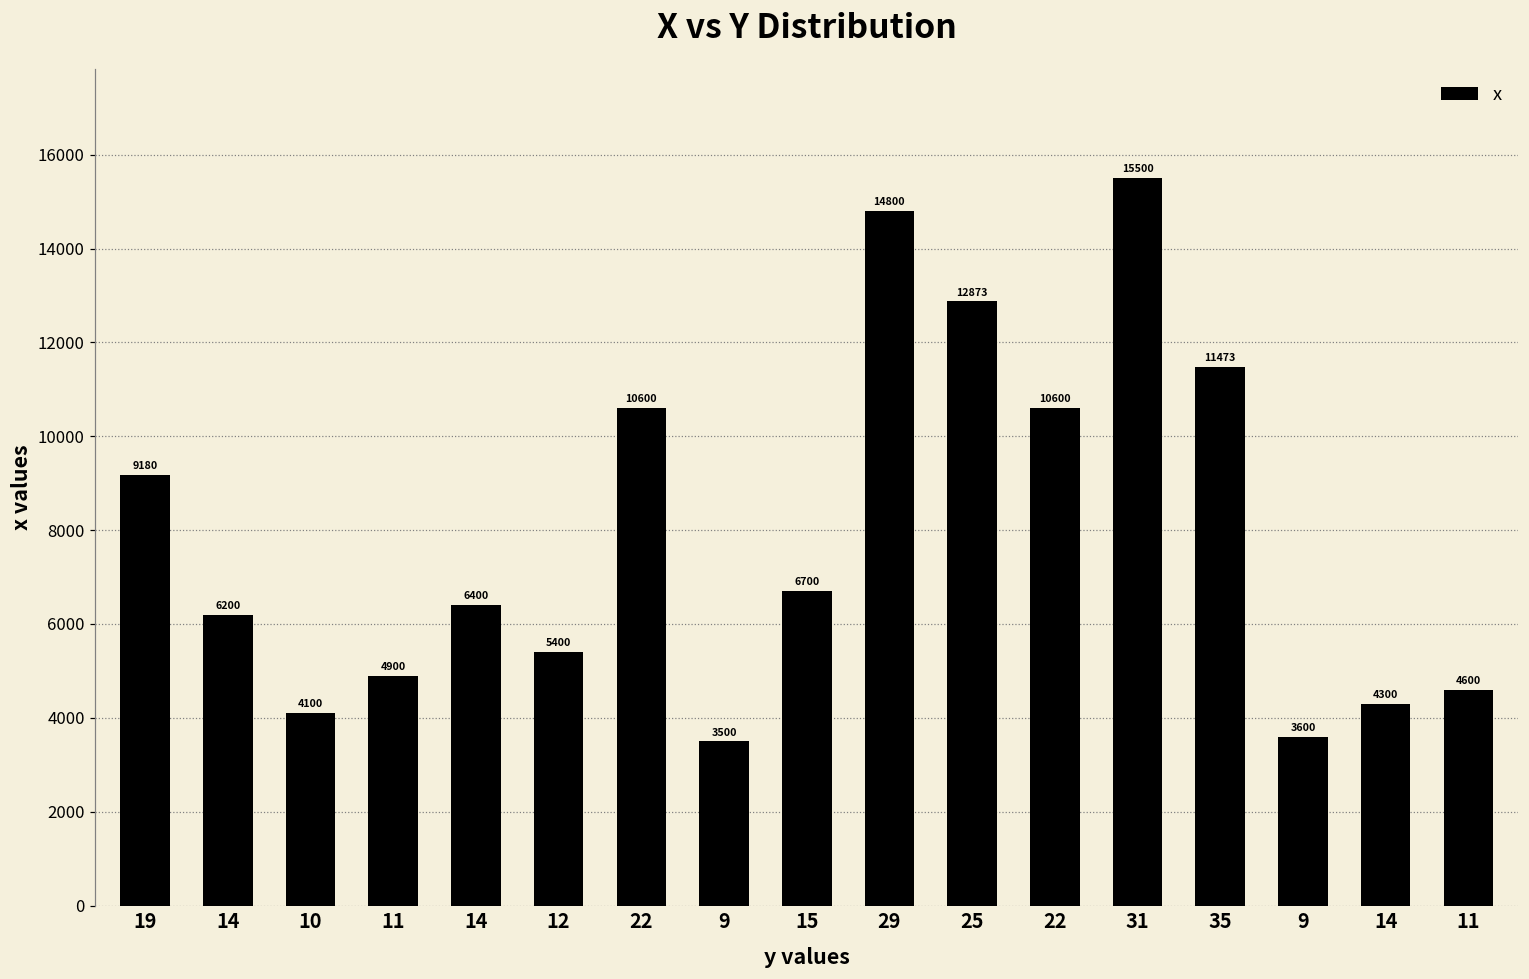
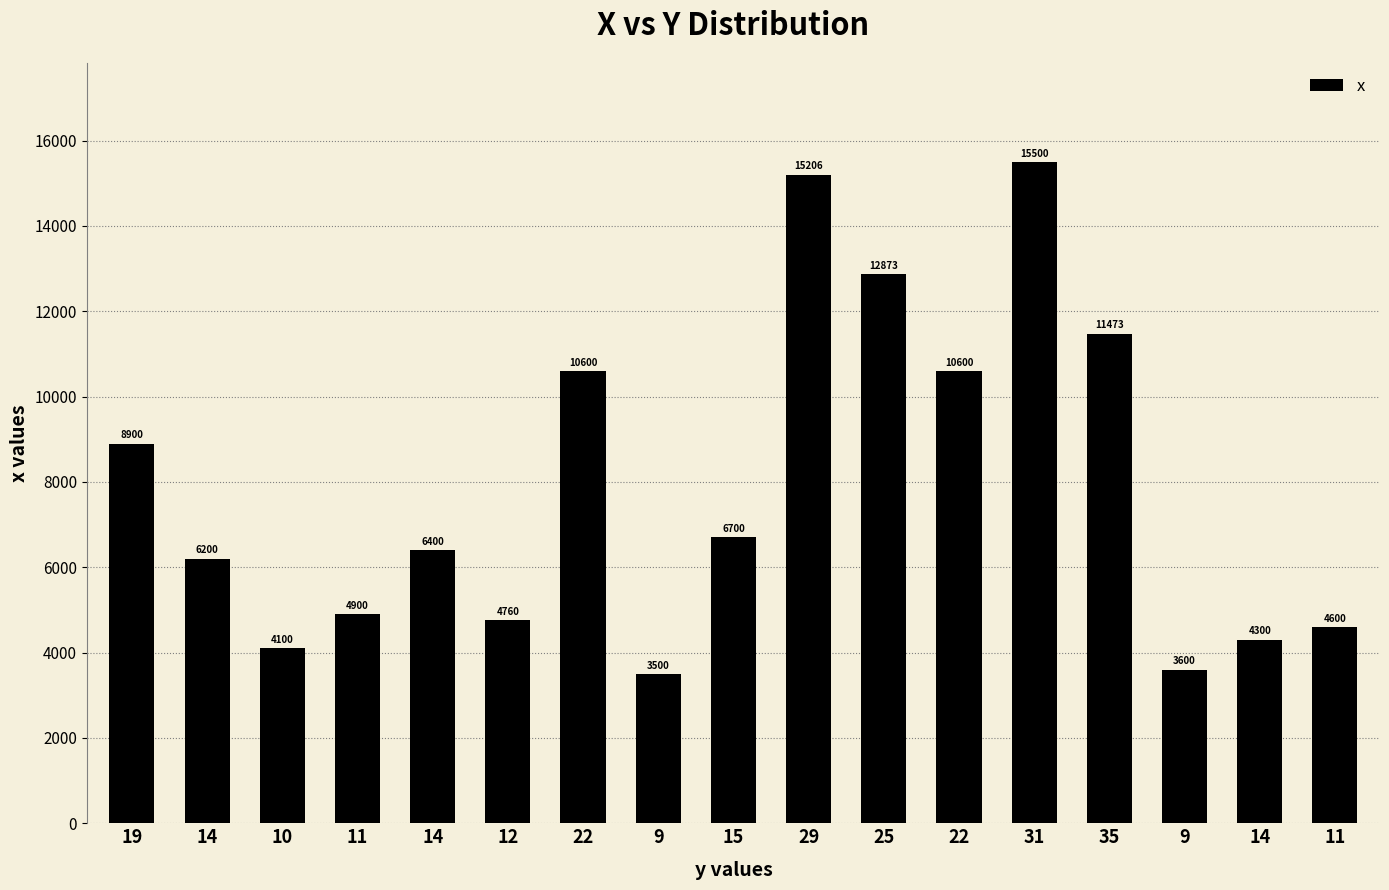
  {
-   "19": 9180,
+   "19": 8900,
    "10": 4100,
-   "12": 5400,
+   "12": 4760,
    "15": 6700,
-   "29": 14800,
+   "29": 15206,
    "25": 12873,
    "31": 15500,
    "35": 11473
  }
